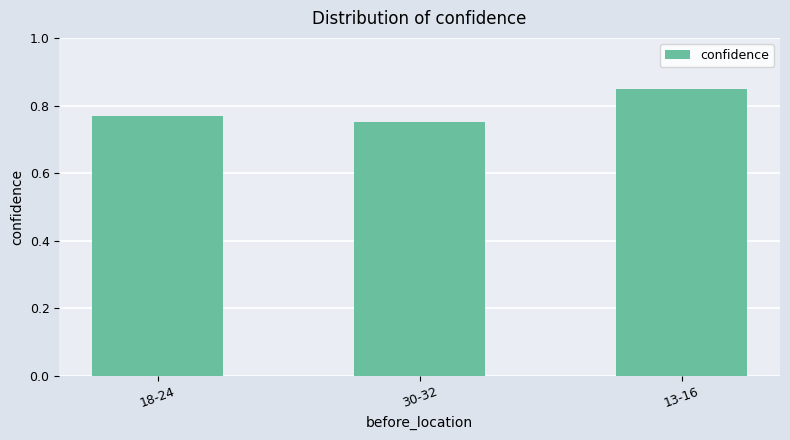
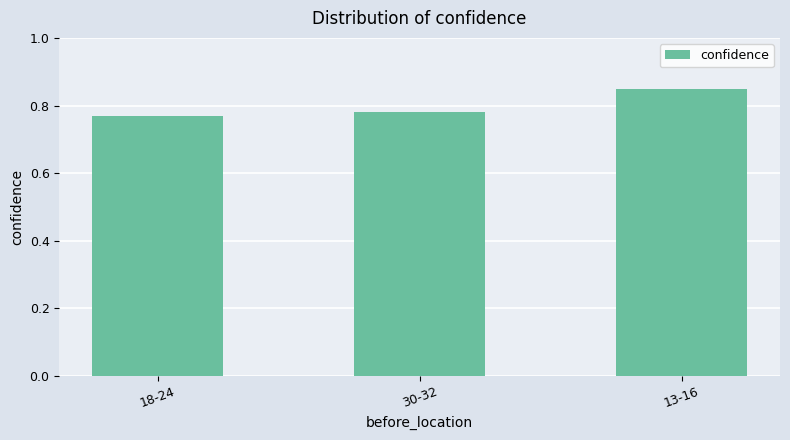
  {
    "18-24": 0.77,
-   "30-32": 0.75,
+   "30-32": 0.78,
    "13-16": 0.85
  }
